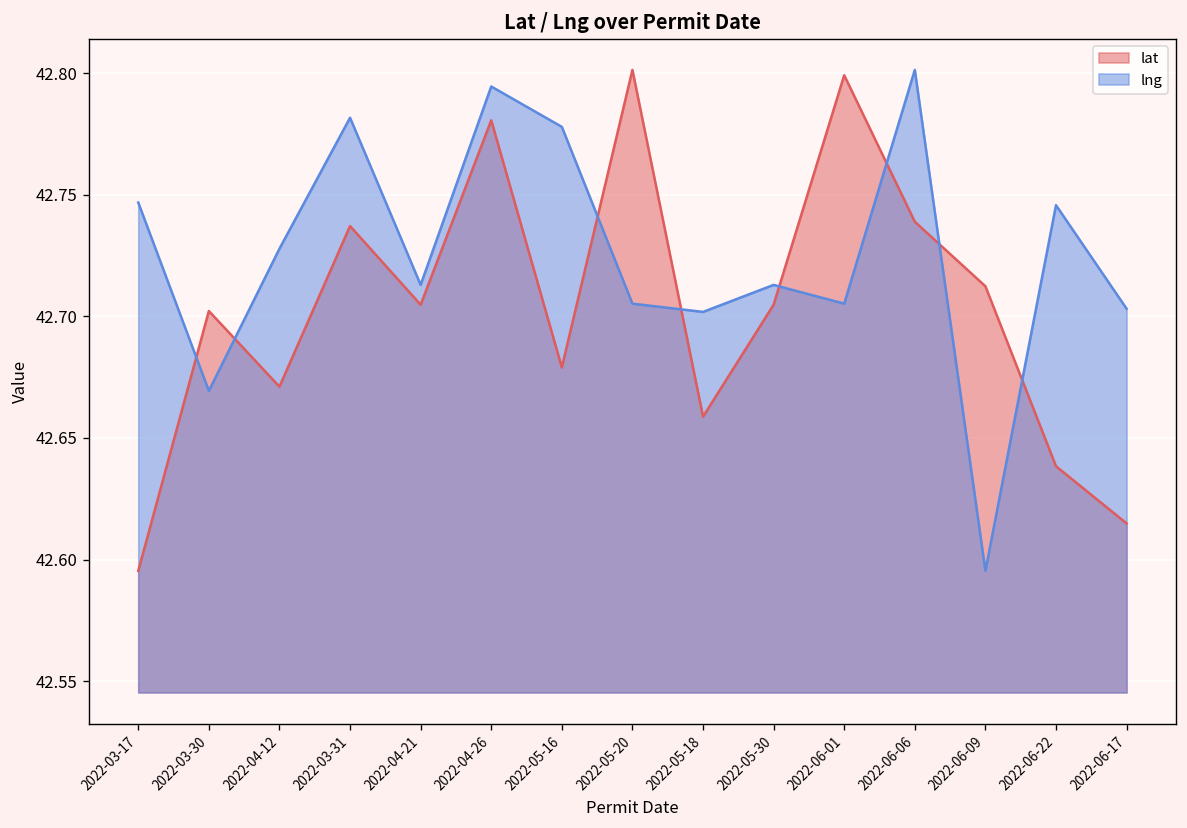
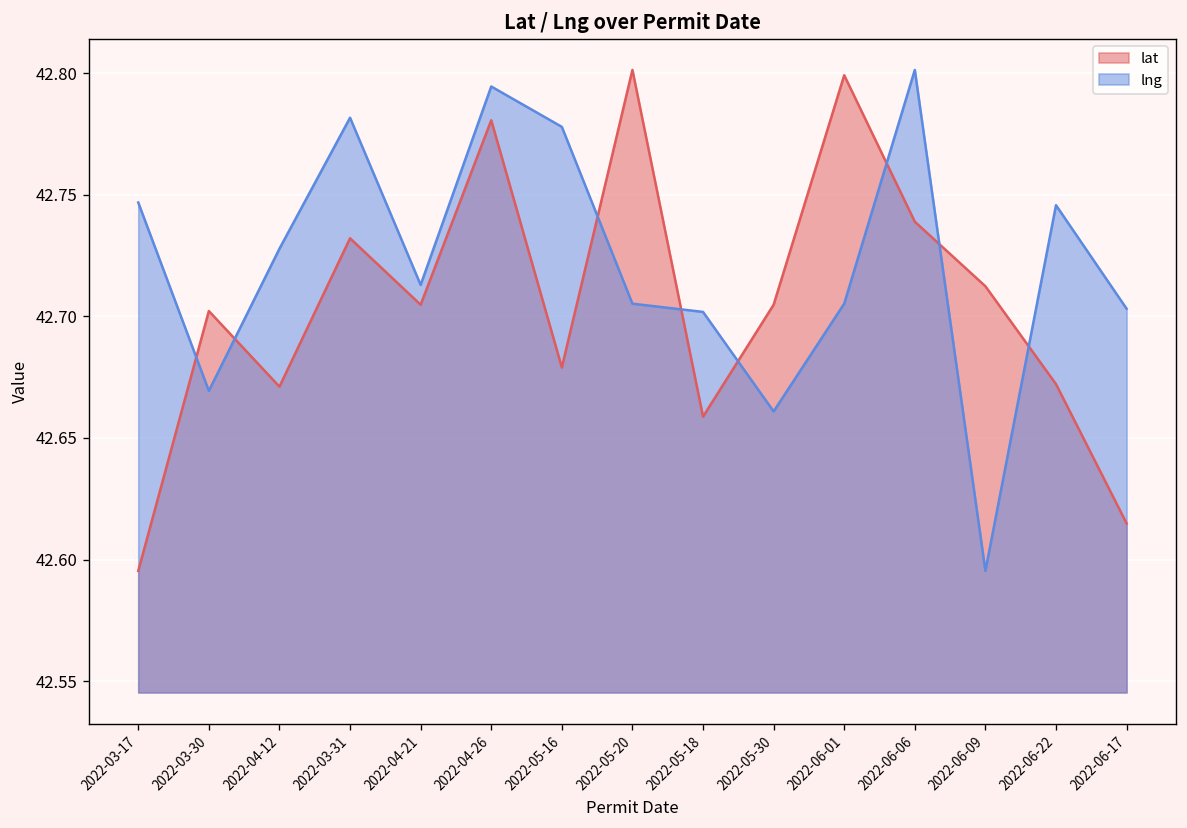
  {
    "lat": {
      "2022-03-17": 42.595,
      "2022-03-30": 42.702,
      "2022-04-12": 42.671,
-     "2022-03-31": 42.737,
+     "2022-03-31": 42.732,
      "2022-04-21": 42.705,
      "2022-04-26": 42.781,
      "2022-05-16": 42.679,
      "2022-05-20": 42.801,
      "2022-05-18": 42.659,
      "2022-05-30": 42.705,
      "2022-06-01": 42.799,
      "2022-06-06": 42.739,
      "2022-06-09": 42.712,
-     "2022-06-22": 42.638,
+     "2022-06-22": 42.672,
      "2022-06-17": 42.615
    },
    "lng": {
      "2022-03-17": 42.747,
      "2022-03-30": 42.669,
      "2022-04-12": 42.728,
      "2022-03-31": 42.782,
      "2022-04-21": 42.713,
      "2022-04-26": 42.795,
      "2022-05-16": 42.778,
      "2022-05-20": 42.705,
      "2022-05-18": 42.702,
-     "2022-05-30": 42.713,
+     "2022-05-30": 42.661,
      "2022-06-01": 42.705,
      "2022-06-06": 42.801,
      "2022-06-09": 42.595,
      "2022-06-22": 42.746,
      "2022-06-17": 42.703
    }
  }
